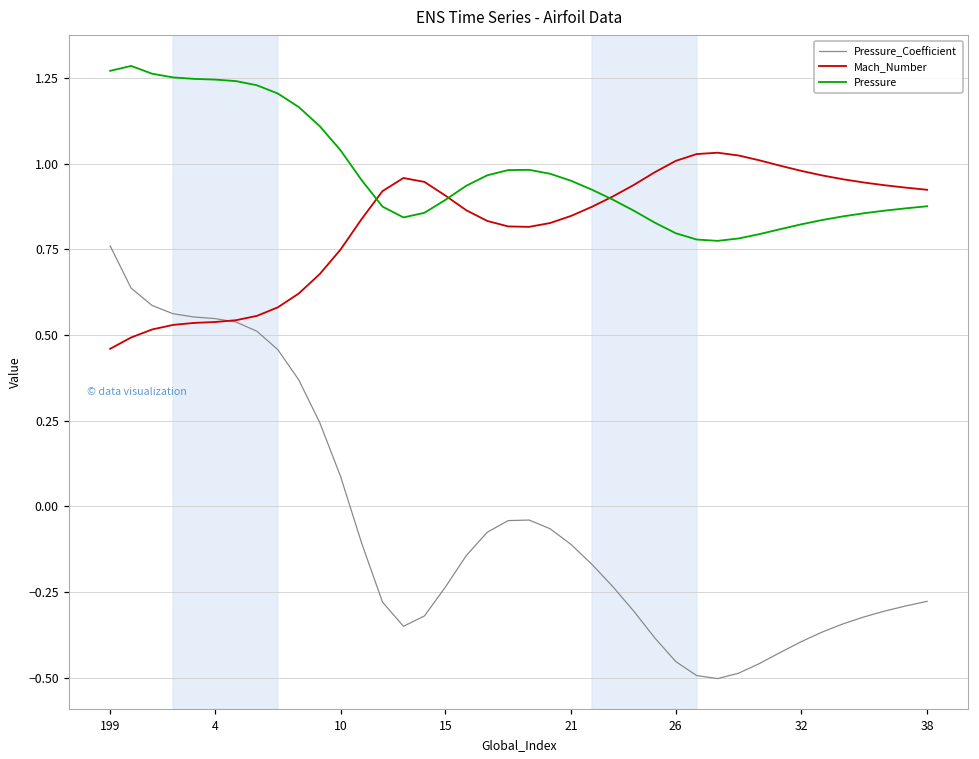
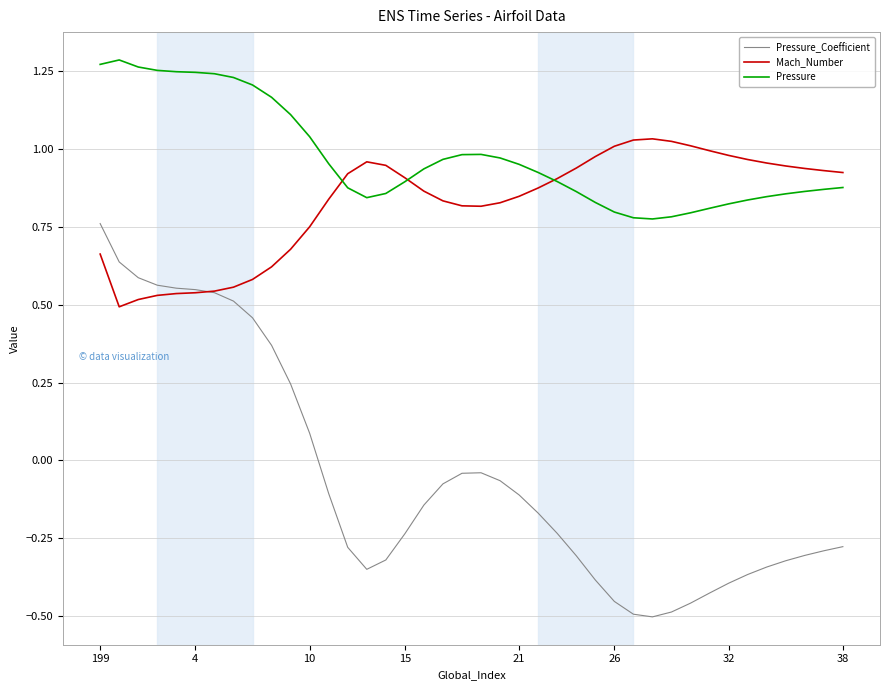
  {
    "Pressure_Coefficient": {
      "199": 0.76
    },
    "Mach_Number": {
-     "199": 0.46
+     "199": 0.66
    },
    "Pressure": {
      "199": 1.27
    }
  }
